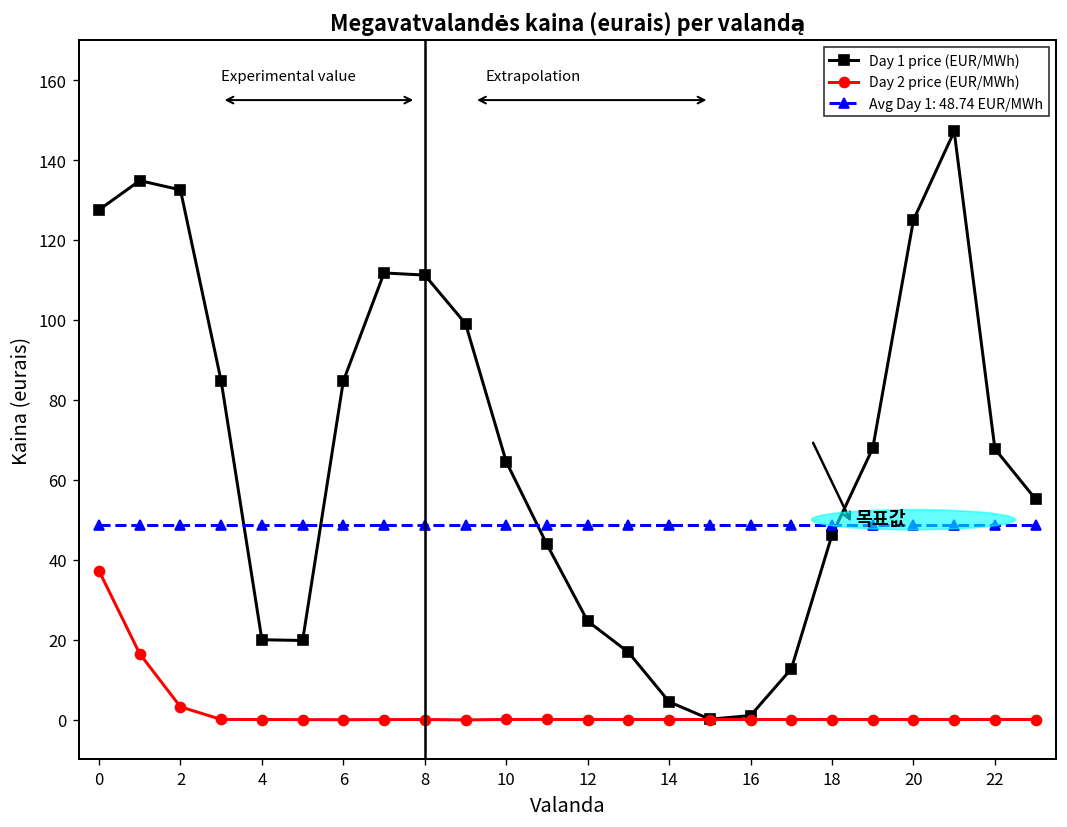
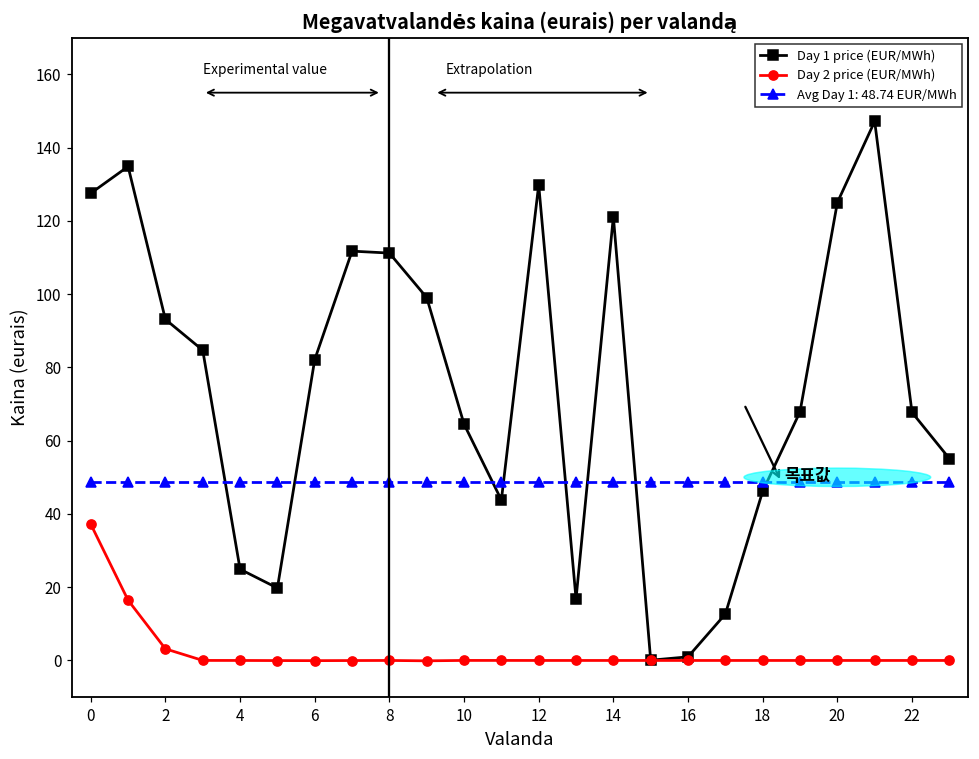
  {
    "Day 1 price (EUR/MWh)": {
      "0": 128,
-     "2": 133,
-     "4": 20,
-     "6": 85,
+     "2": 93,
+     "4": 25,
+     "6": 82,
      "8": 111,
      "10": 65,
-     "12": 25,
-     "14": 4,
+     "12": 130,
+     "14": 121,
      "16": 1,
      "18": 46,
      "20": 125,
      "22": 68
    },
    "Day 2 price (EUR/MWh)": {
      "0": 37,
      "2": 3,
      "4": 0,
      "6": 0,
      "8": 0,
      "10": 0,
      "12": 0,
      "14": 0,
      "16": 0,
      "18": 0,
      "20": 0,
      "22": 0
    },
    "Avg Day 1: 48.74 EUR/MWh": {
      "0": 49,
      "2": 49,
      "4": 49,
      "6": 49,
      "8": 49,
      "10": 49,
      "12": 49,
      "14": 49,
      "16": 49
    }
  }
